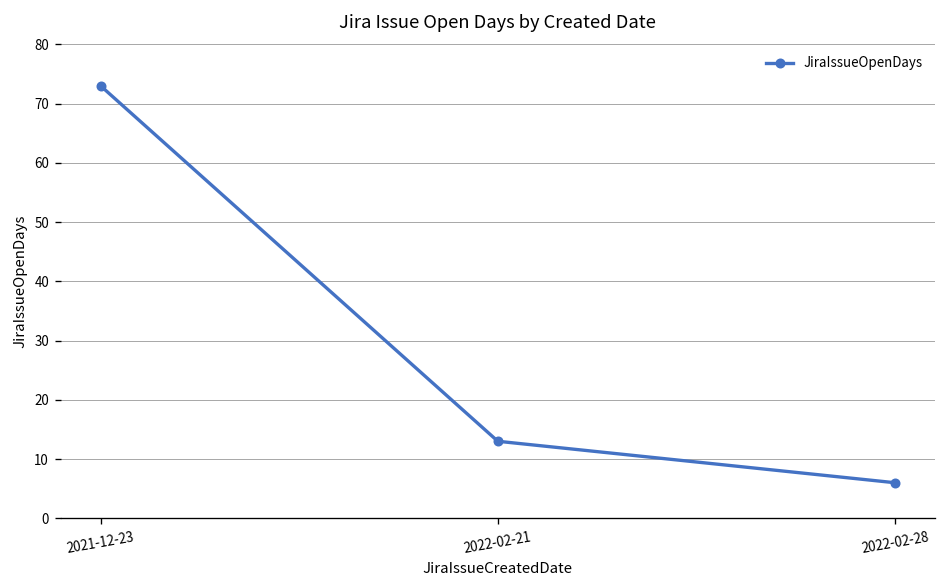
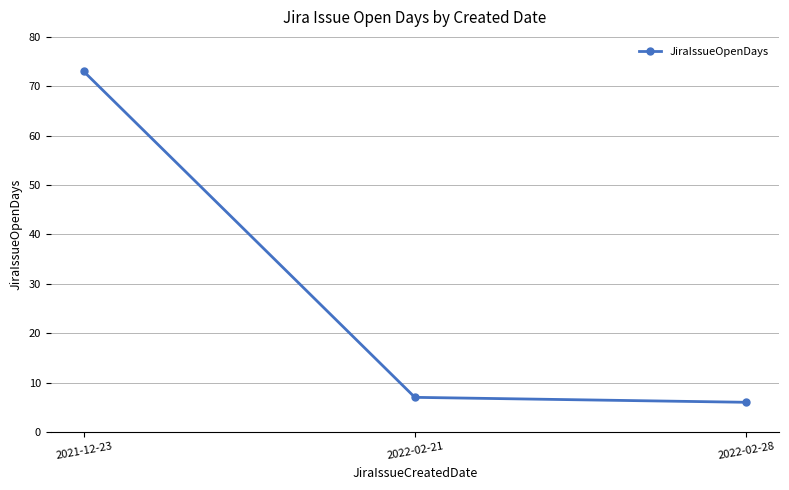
  {
    "2021-12-23": 73,
-   "2022-02-21": 13,
+   "2022-02-21": 7,
    "2022-02-28": 6
  }
